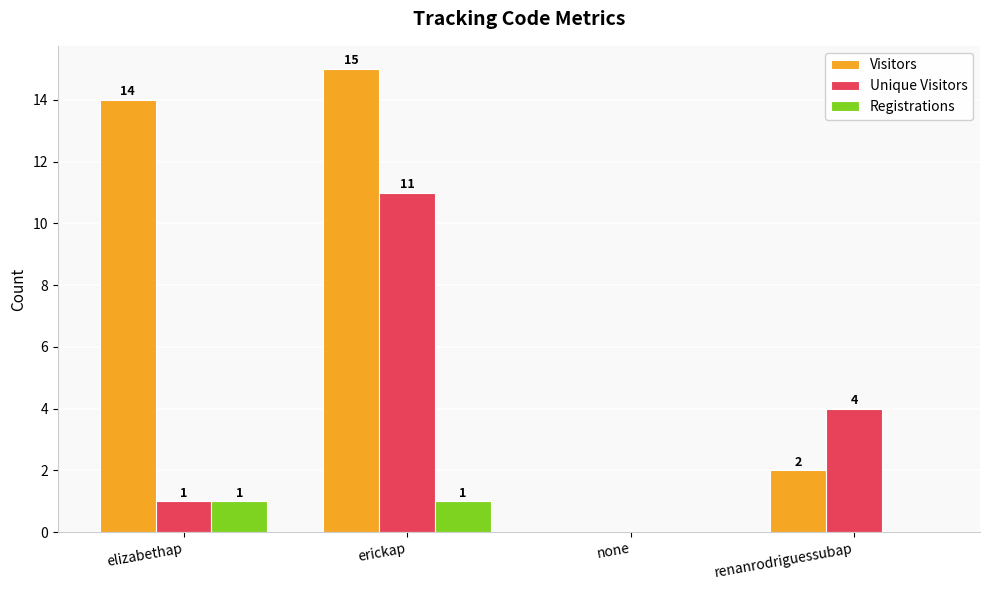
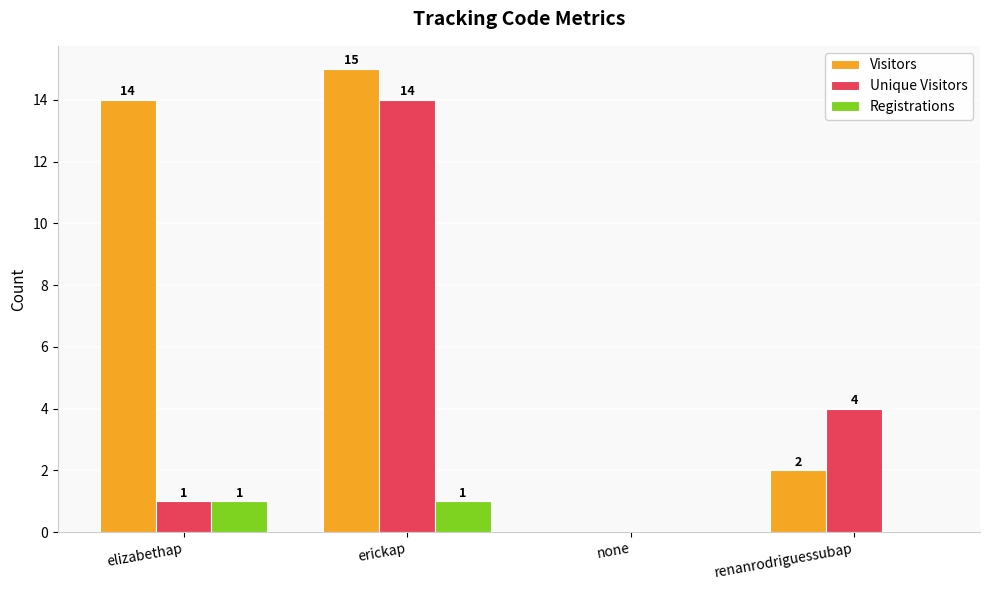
  {
    "Visitors": {
      "elizabethap": 14,
      "erickap": 15,
      "renanrodriguessubap": 2
    },
    "Unique Visitors": {
      "elizabethap": 1,
-     "erickap": 11,
+     "erickap": 14,
      "renanrodriguessubap": 4
    },
    "Registrations": {
      "elizabethap": 1,
      "erickap": 1
    }
  }
